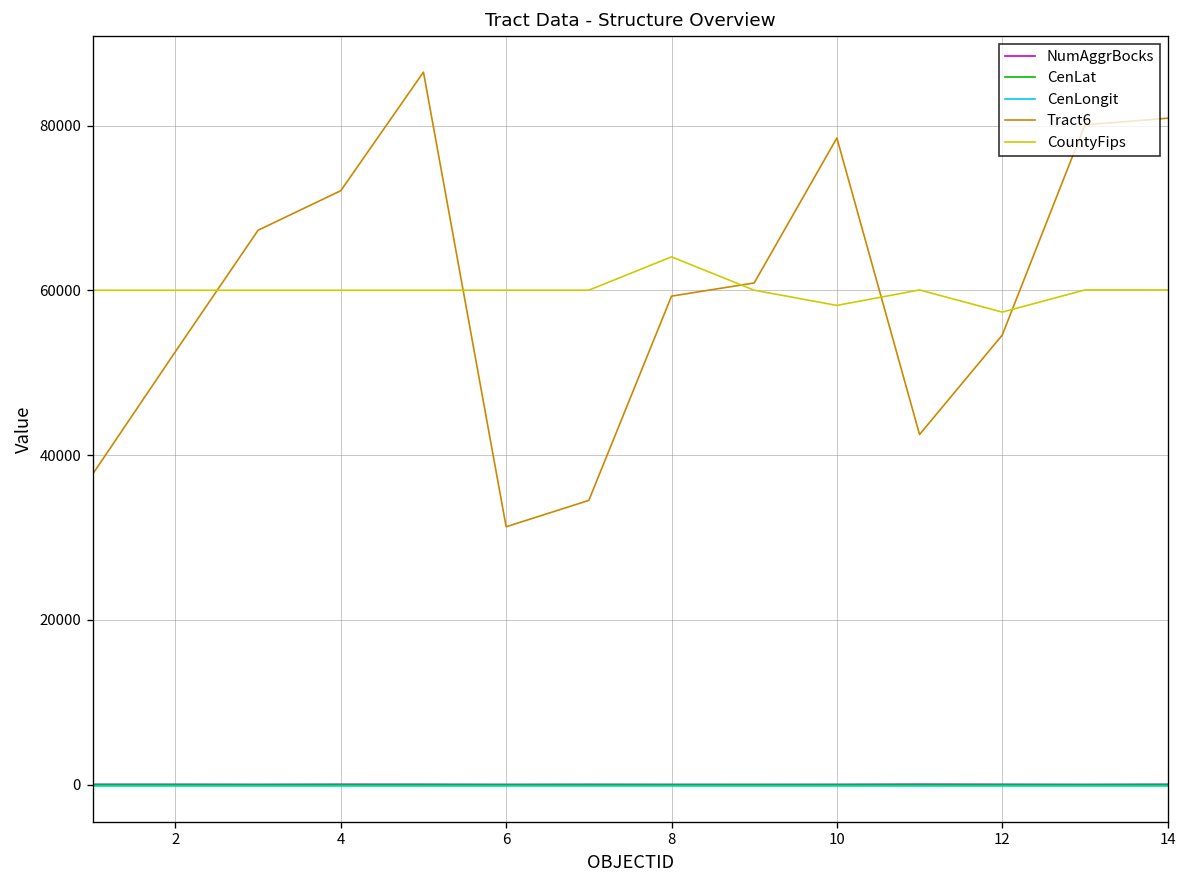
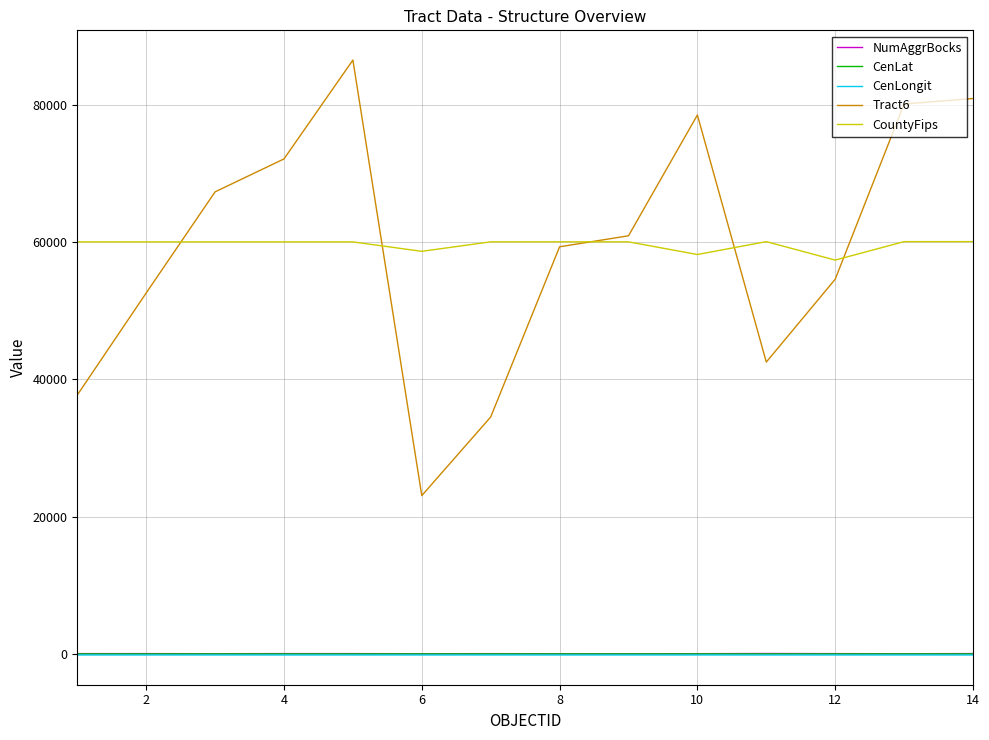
  {
    "Tract6": {
      "2": 53000,
      "4": 72000,
-     "6": 31000,
+     "6": 23000,
      "8": 59000,
      "10": 79000,
      "12": 55000,
      "14": 81000
    },
    "CountyFips": {
      "2": 60000,
      "4": 60000,
-     "6": 60000,
-     "8": 64000,
+     "6": 59000,
+     "8": 60000,
      "10": 58000,
      "12": 57000,
      "14": 60000
    }
  }
